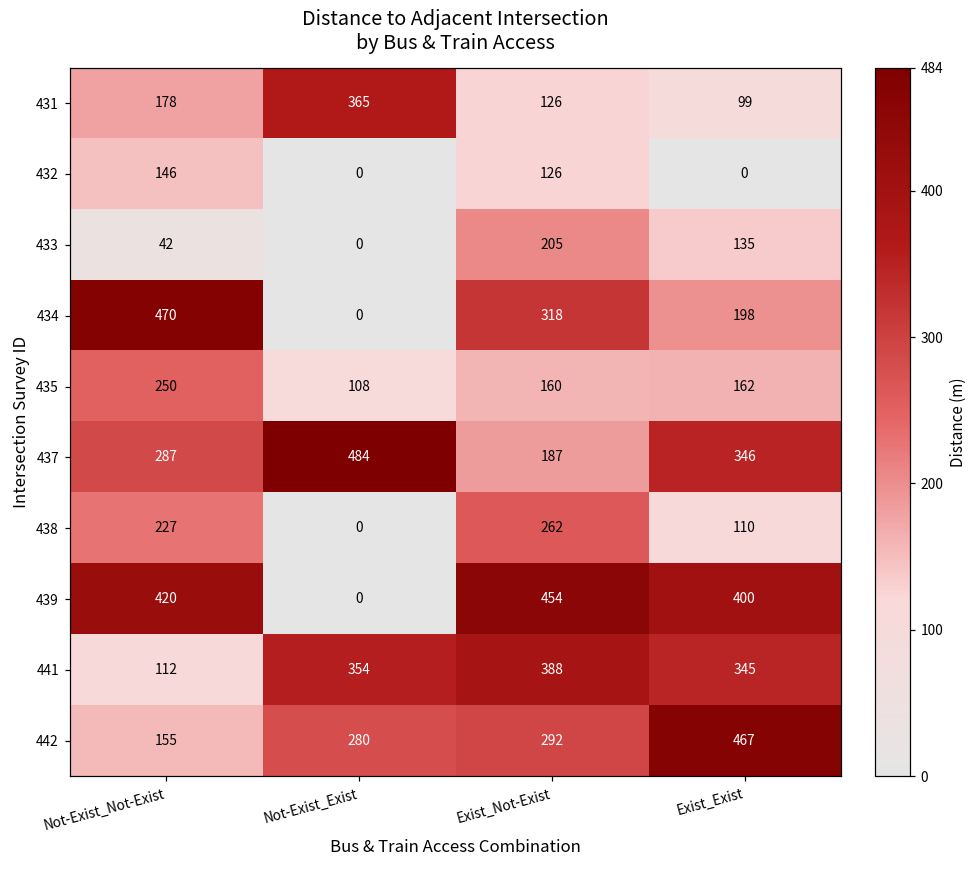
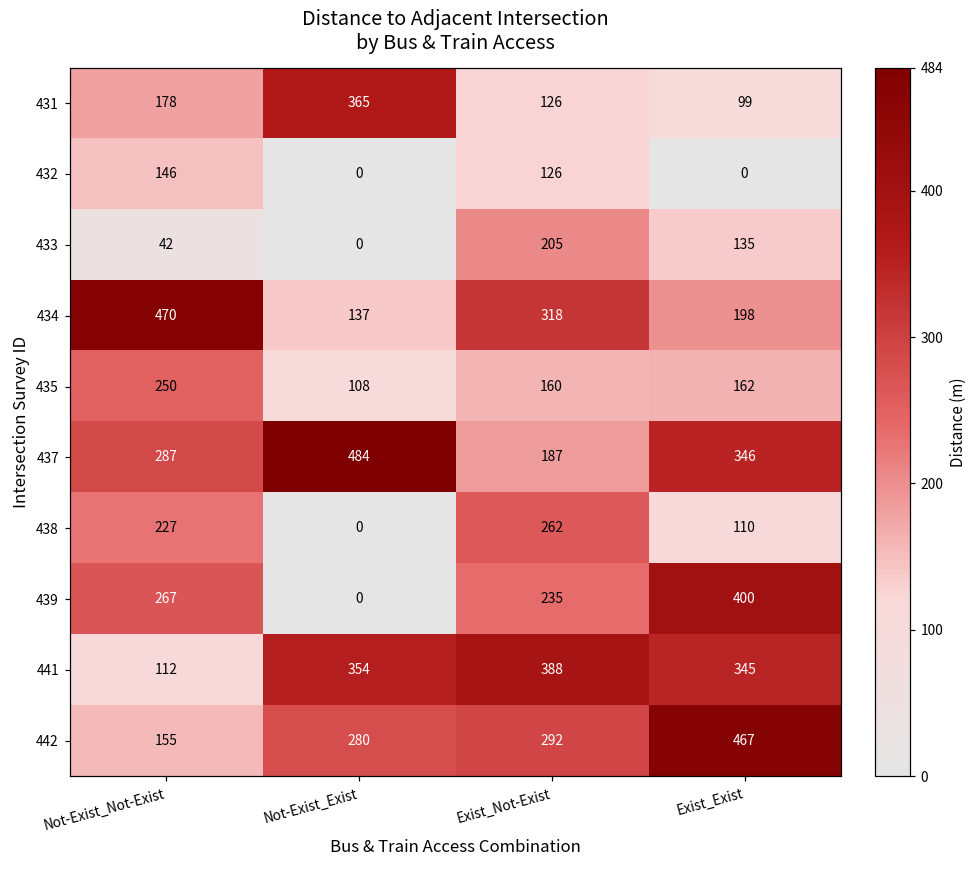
  {
    "431": {
      "Not-Exist_Not-Exist": 178,
      "Not-Exist_Exist": 365,
      "Exist_Not-Exist": 126,
      "Exist_Exist": 99
    },
    "432": {
      "Not-Exist_Not-Exist": 146,
      "Not-Exist_Exist": 0,
      "Exist_Not-Exist": 126,
      "Exist_Exist": 0
    },
    "433": {
      "Not-Exist_Not-Exist": 42,
      "Not-Exist_Exist": 0,
      "Exist_Not-Exist": 205,
      "Exist_Exist": 135
    },
    "434": {
      "Not-Exist_Not-Exist": 470,
-     "Not-Exist_Exist": 0,
+     "Not-Exist_Exist": 137,
      "Exist_Not-Exist": 318,
      "Exist_Exist": 198
    },
    "435": {
      "Not-Exist_Not-Exist": 250,
      "Not-Exist_Exist": 108,
      "Exist_Not-Exist": 160,
      "Exist_Exist": 162
    },
    "437": {
      "Not-Exist_Not-Exist": 287,
      "Not-Exist_Exist": 484,
      "Exist_Not-Exist": 187,
      "Exist_Exist": 346
    },
    "438": {
      "Not-Exist_Not-Exist": 227,
      "Not-Exist_Exist": 0,
      "Exist_Not-Exist": 262,
      "Exist_Exist": 110
    },
    "439": {
-     "Not-Exist_Not-Exist": 420,
+     "Not-Exist_Not-Exist": 267,
      "Not-Exist_Exist": 0,
-     "Exist_Not-Exist": 454,
+     "Exist_Not-Exist": 235,
      "Exist_Exist": 400
    },
    "441": {
      "Not-Exist_Not-Exist": 112,
      "Not-Exist_Exist": 354,
      "Exist_Not-Exist": 388,
      "Exist_Exist": 345
    },
    "442": {
      "Not-Exist_Not-Exist": 155,
      "Not-Exist_Exist": 280,
      "Exist_Not-Exist": 292,
      "Exist_Exist": 467
    }
  }
